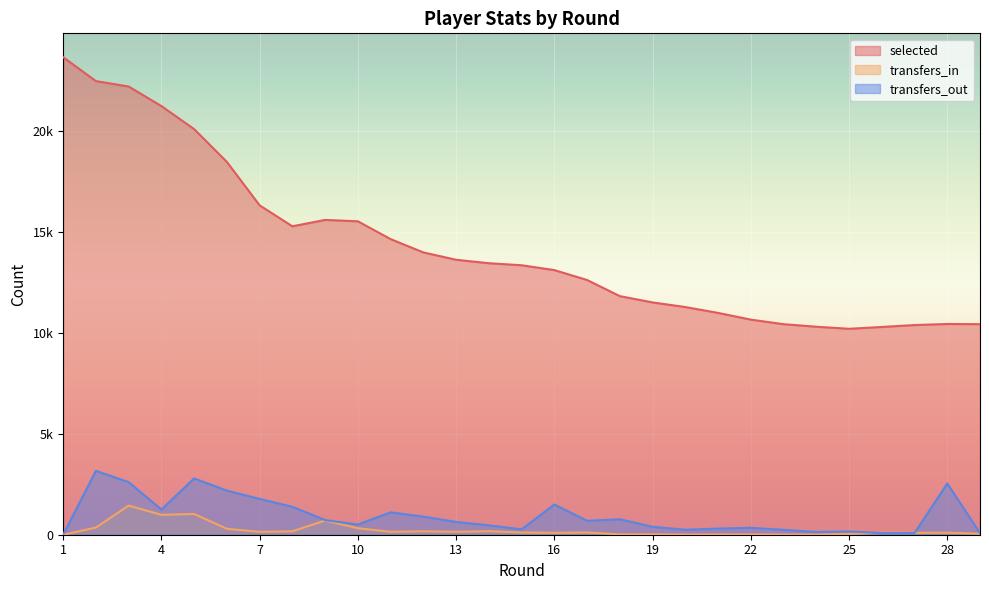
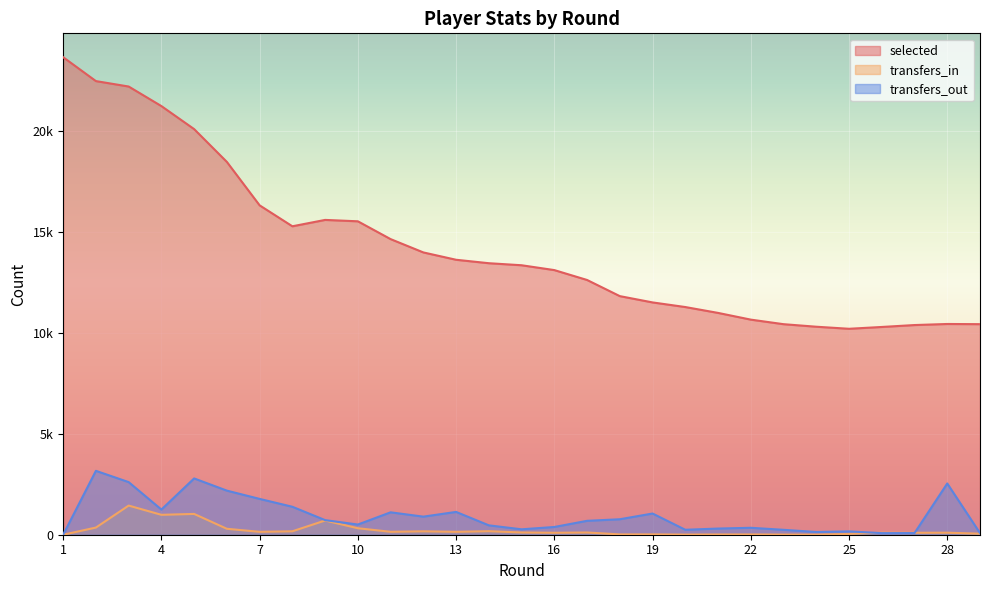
  {
    "transfers_out": {
      "4": 1200,
      "7": 1800,
      "10": 500,
-     "13": 600,
-     "16": 1500,
-     "19": 400,
+     "13": 1100,
+     "16": 400,
+     "19": 1100,
      "22": 300,
      "28": 2500
    }
  }
